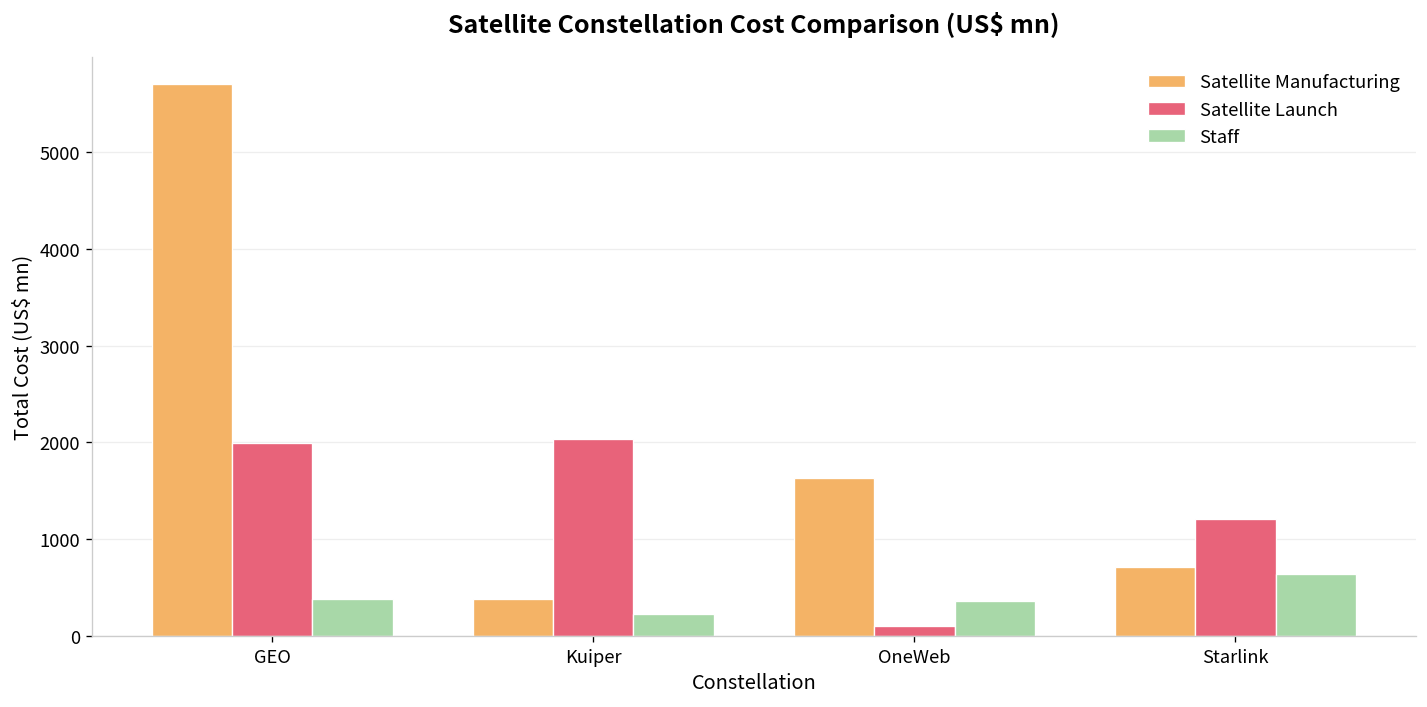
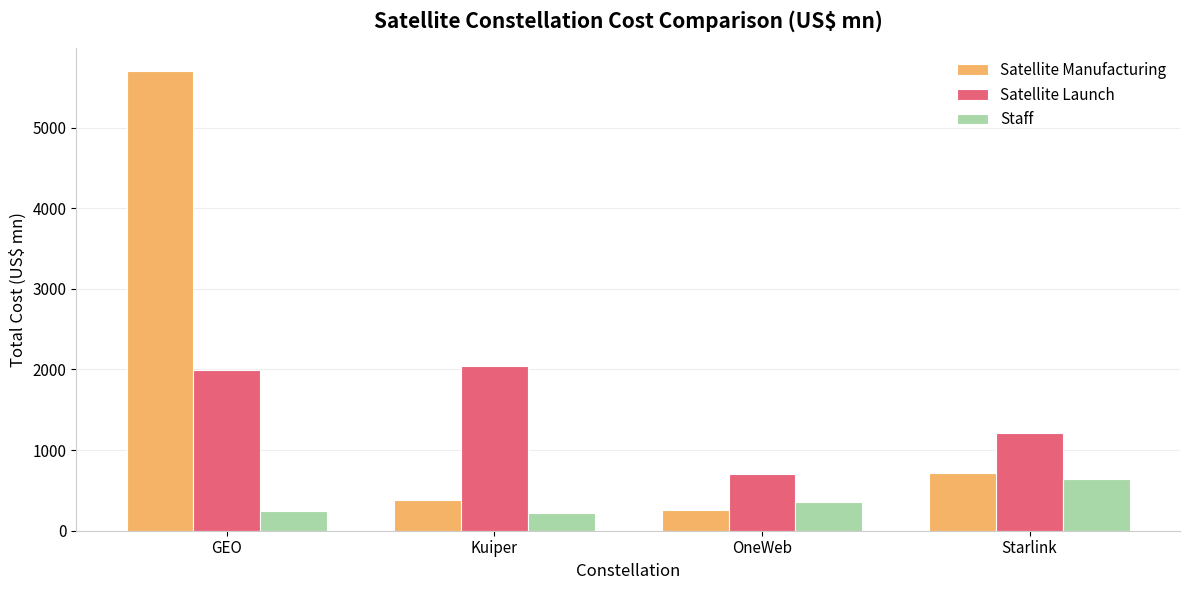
  {
    "Satellite Manufacturing": {
      "GEO": 5700,
      "Kuiper": 400,
-     "OneWeb": 1600,
+     "OneWeb": 300,
      "Starlink": 700
    },
    "Satellite Launch": {
      "GEO": 2000,
      "Kuiper": 2000,
-     "OneWeb": 100,
+     "OneWeb": 700,
      "Starlink": 1200
    },
    "Staff": {
-     "GEO": 400,
+     "GEO": 200,
      "Kuiper": 200,
      "OneWeb": 400,
      "Starlink": 600
    }
  }
